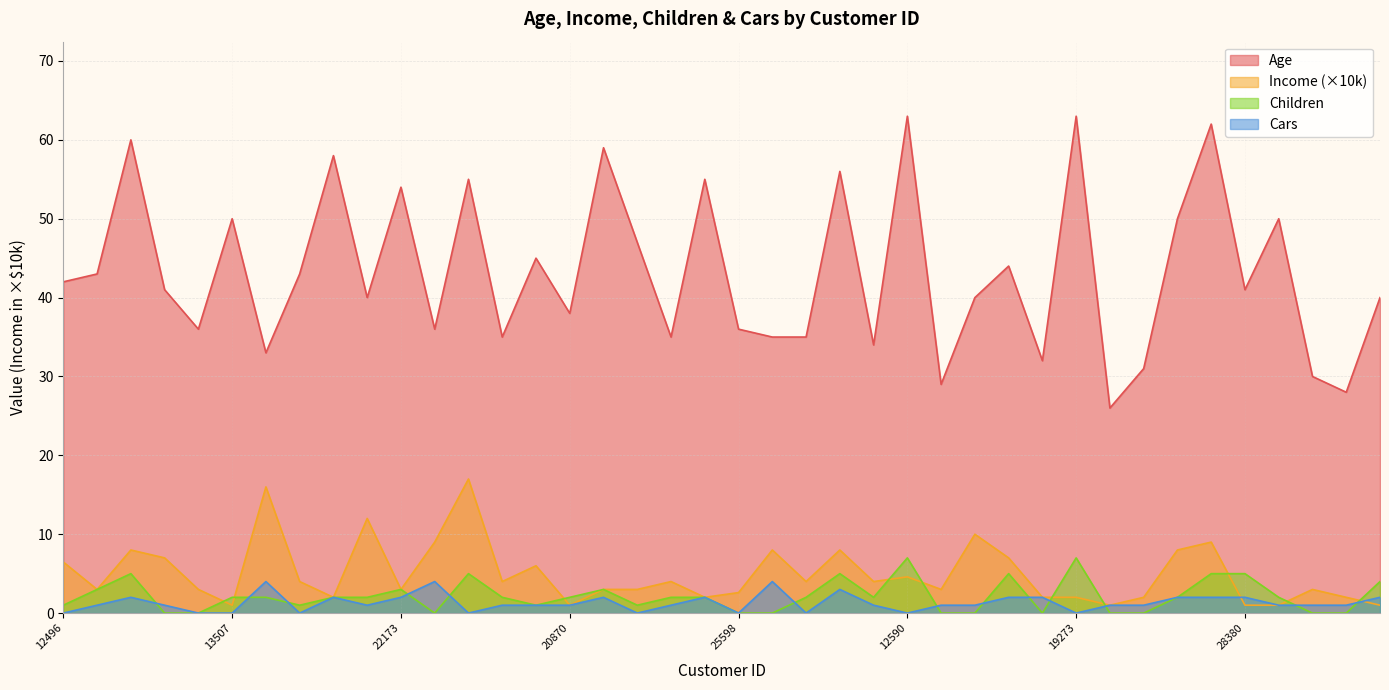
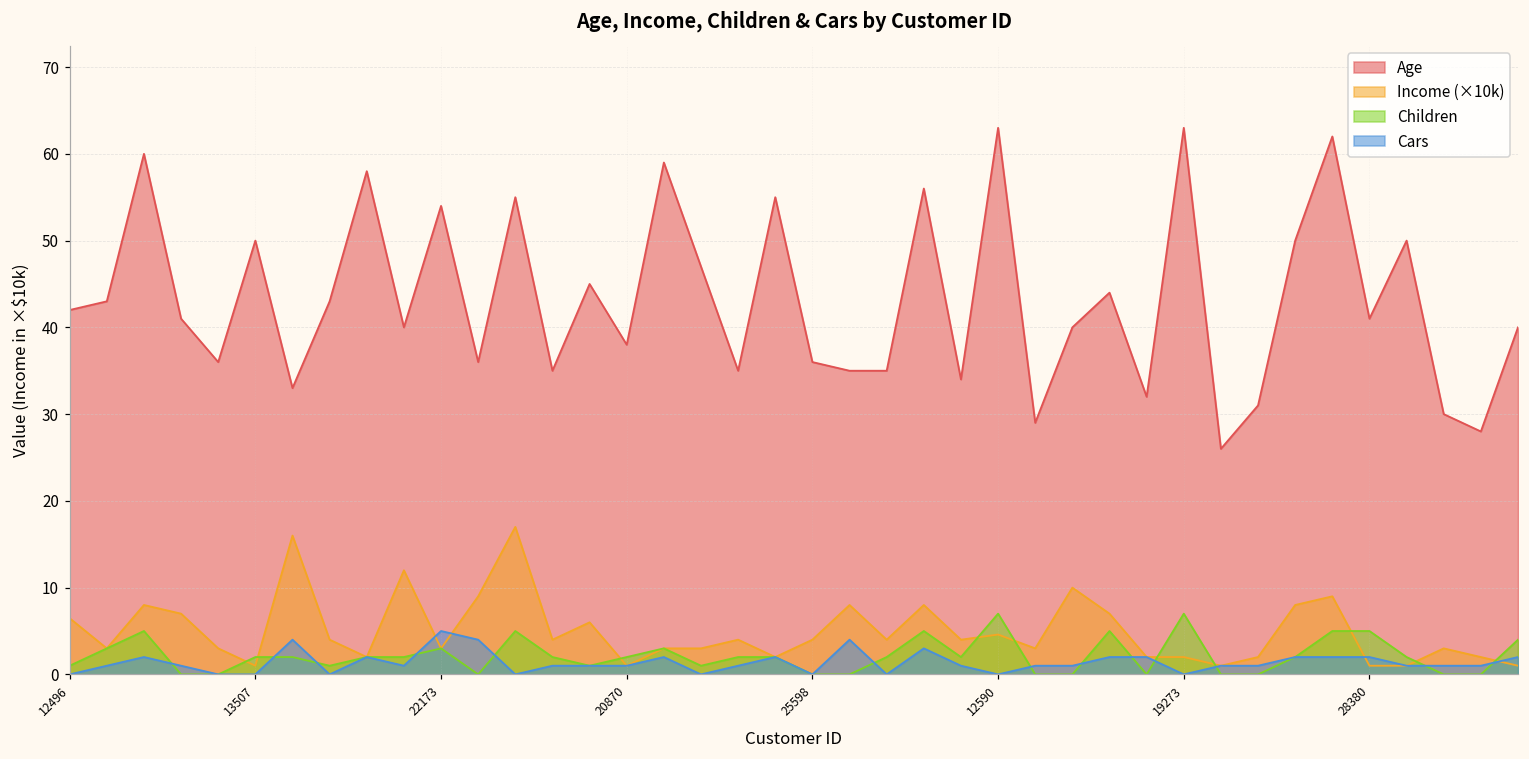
  {
    "Age": {
      "12496": 42,
      "13507": 50,
      "22173": 54,
      "20870": 38,
      "25598": 36,
      "12590": 63,
      "19273": 63,
      "28380": 41
    },
    "Income (×10k)": {
      "12496": 6,
      "13507": 1,
-     "25598": 3,
+     "25598": 4,
      "12590": 5,
      "19273": 2,
      "28380": 1
    },
    "Children": {
      "12496": 1,
      "13507": 2,
      "20870": 2,
      "12590": 7,
      "19273": 7,
      "28380": 5
    },
    "Cars": {
      "12496": 0,
      "13507": 0,
-     "22173": 2,
+     "22173": 5,
      "12590": 0,
      "19273": 0,
      "28380": 2
    }
  }
